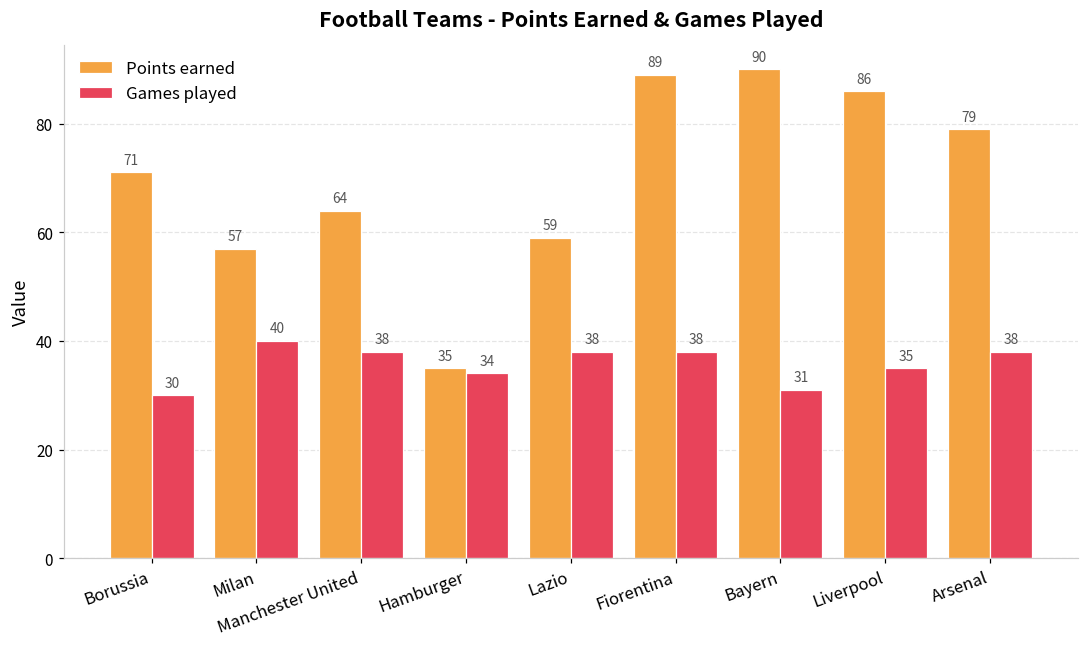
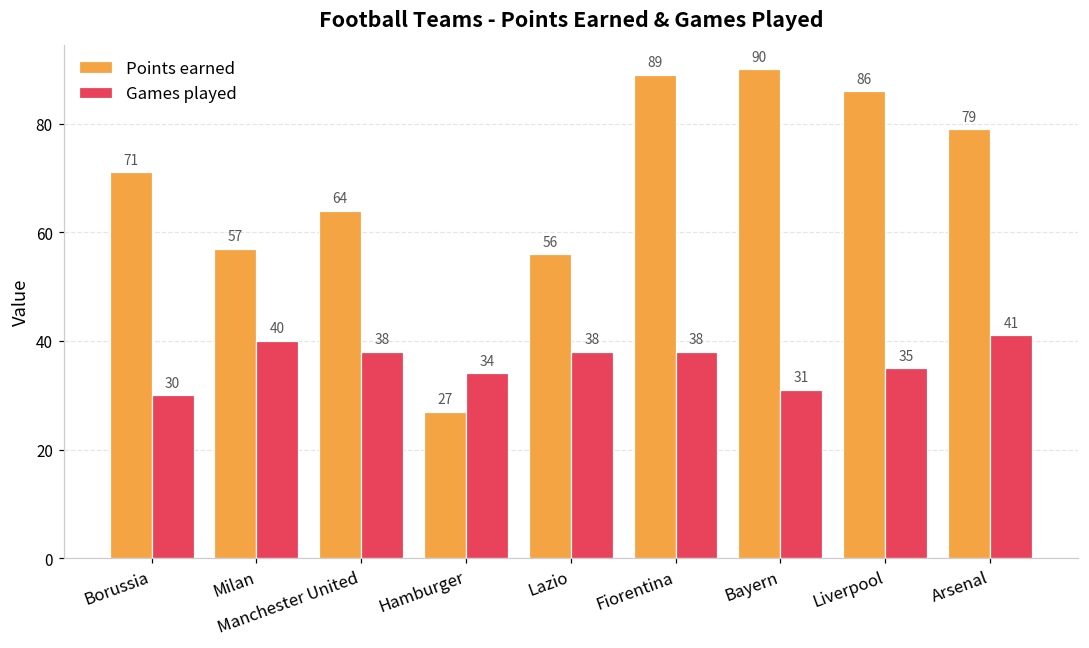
  {
    "Points earned": {
      "Borussia": 71,
      "Milan": 57,
      "Manchester United": 64,
-     "Hamburger": 35,
-     "Lazio": 59,
+     "Hamburger": 27,
+     "Lazio": 56,
      "Fiorentina": 89,
      "Bayern": 90,
      "Liverpool": 86,
      "Arsenal": 79
    },
    "Games played": {
      "Borussia": 30,
      "Milan": 40,
      "Manchester United": 38,
      "Hamburger": 34,
      "Lazio": 38,
      "Fiorentina": 38,
      "Bayern": 31,
      "Liverpool": 35,
-     "Arsenal": 38
+     "Arsenal": 41
    }
  }
